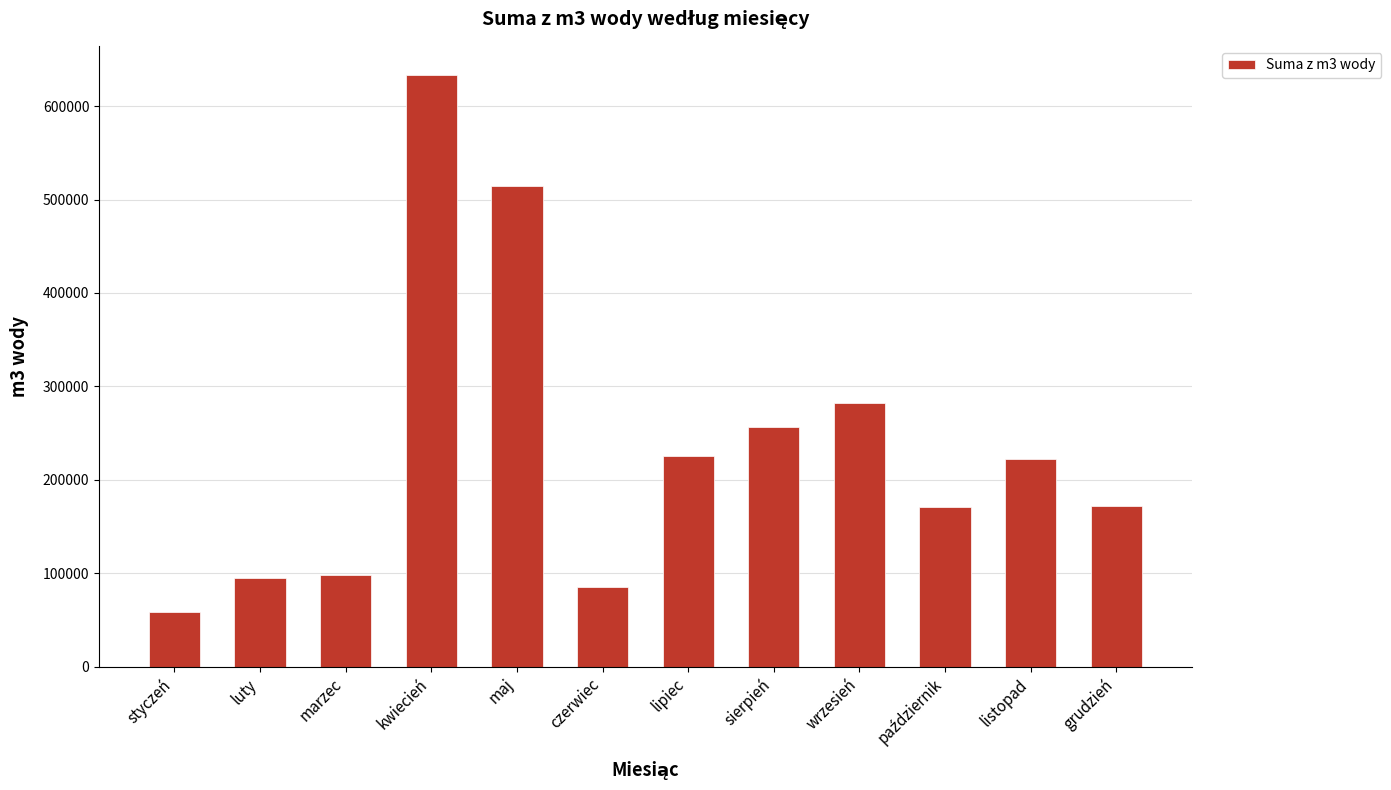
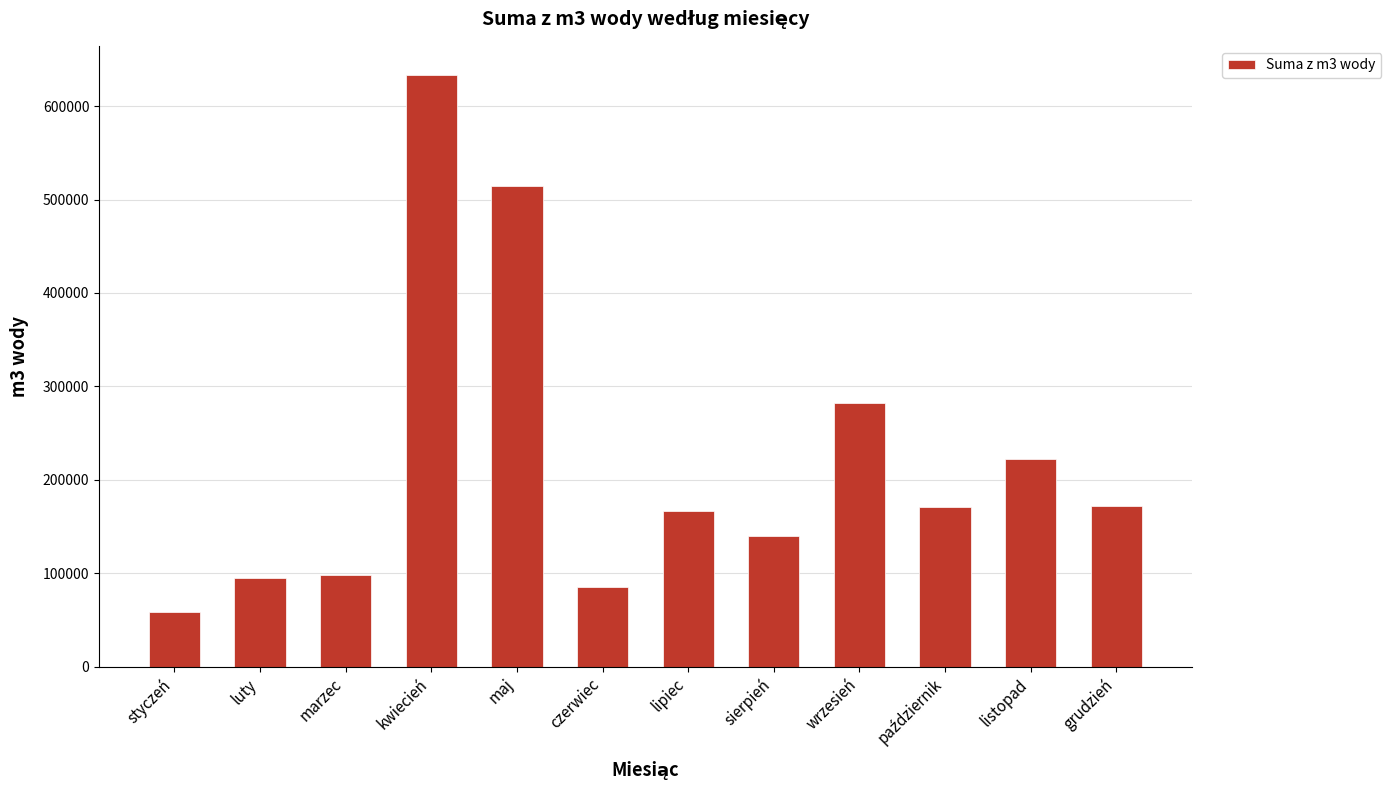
  {
    "styczeń": 60000,
    "luty": 90000,
    "marzec": 100000,
    "kwiecień": 630000,
    "maj": 510000,
    "czerwiec": 90000,
-   "lipiec": 230000,
-   "sierpień": 260000,
+   "lipiec": 170000,
+   "sierpień": 140000,
    "wrzesień": 280000,
    "październik": 170000,
    "listopad": 220000,
    "grudzień": 170000
  }
